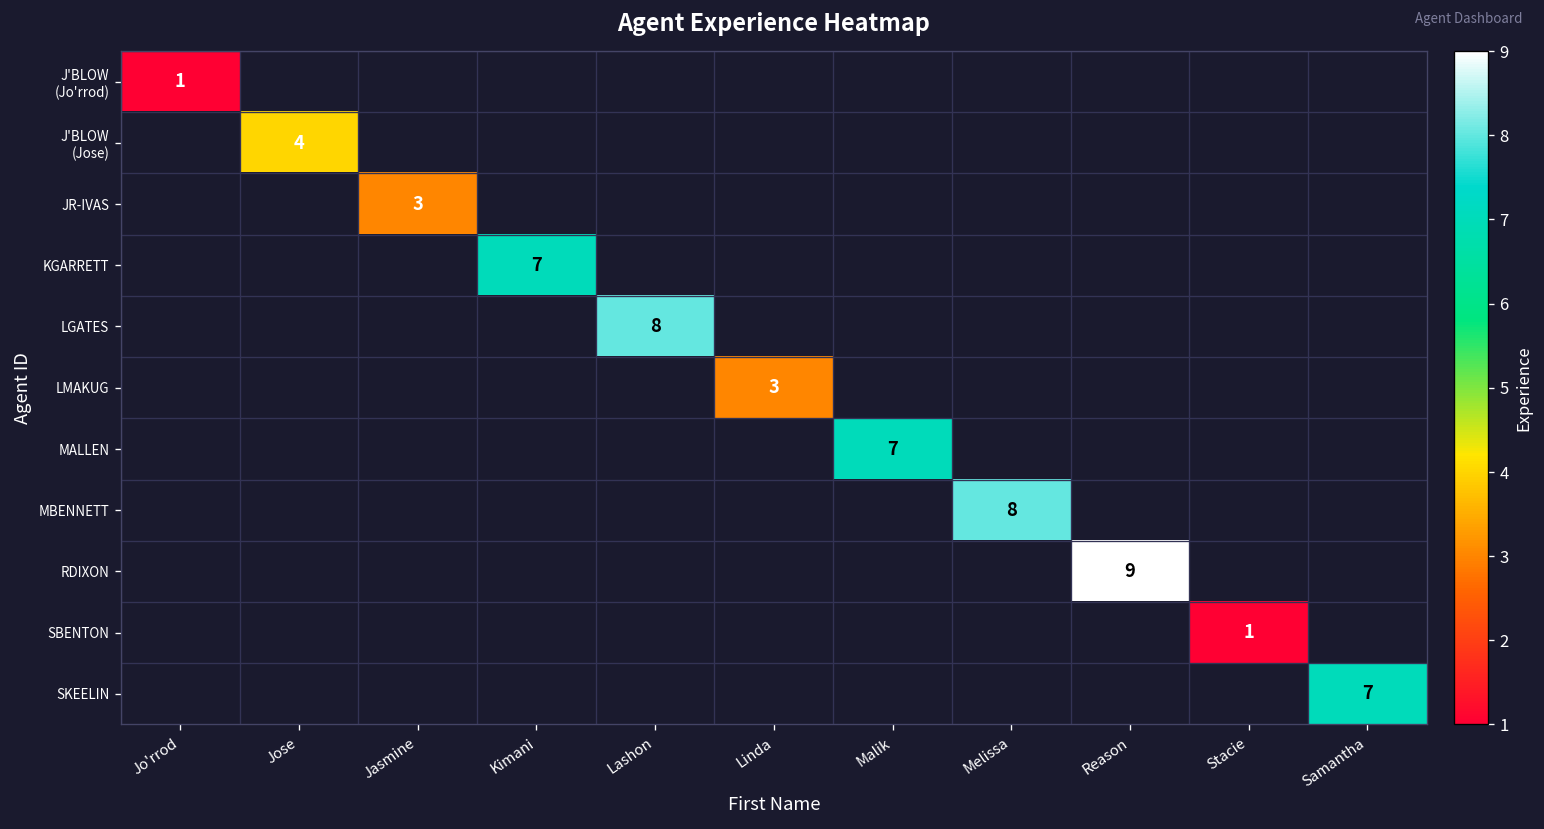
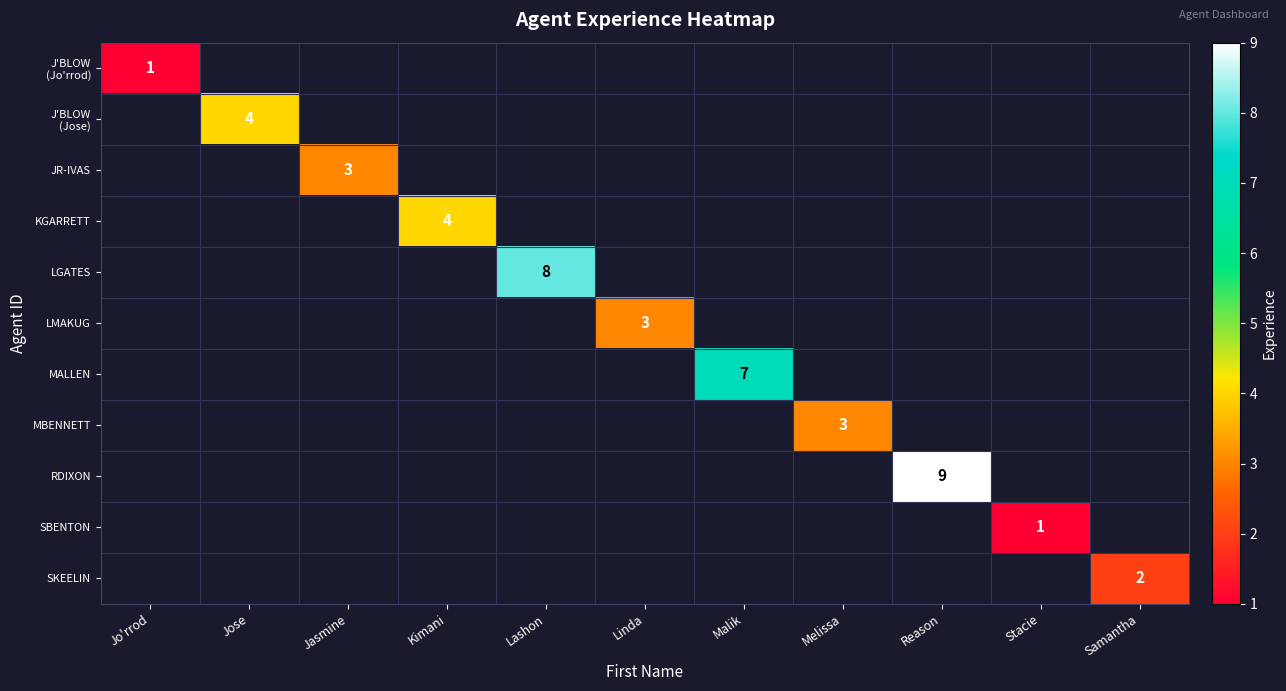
  {
    "J'BLOW (Jo'rrod)": {
      "Jo'rrod": 1
    },
    "J'BLOW (Jose)": {
      "Jose": 4
    },
    "JR-IVAS": {
      "Jasmine": 3
    },
    "KGARRETT": {
-     "Kimani": 7
+     "Kimani": 4
    },
    "LGATES": {
      "Lashon": 8
    },
    "LMAKUG": {
      "Linda": 3
    },
    "MALLEN": {
      "Malik": 7
    },
    "MBENNETT": {
-     "Melissa": 8
+     "Melissa": 3
    },
    "RDIXON": {
      "Reason": 9
    },
    "SBENTON": {
      "Stacie": 1
    },
    "SKEELIN": {
-     "Samantha": 7
+     "Samantha": 2
    }
  }
